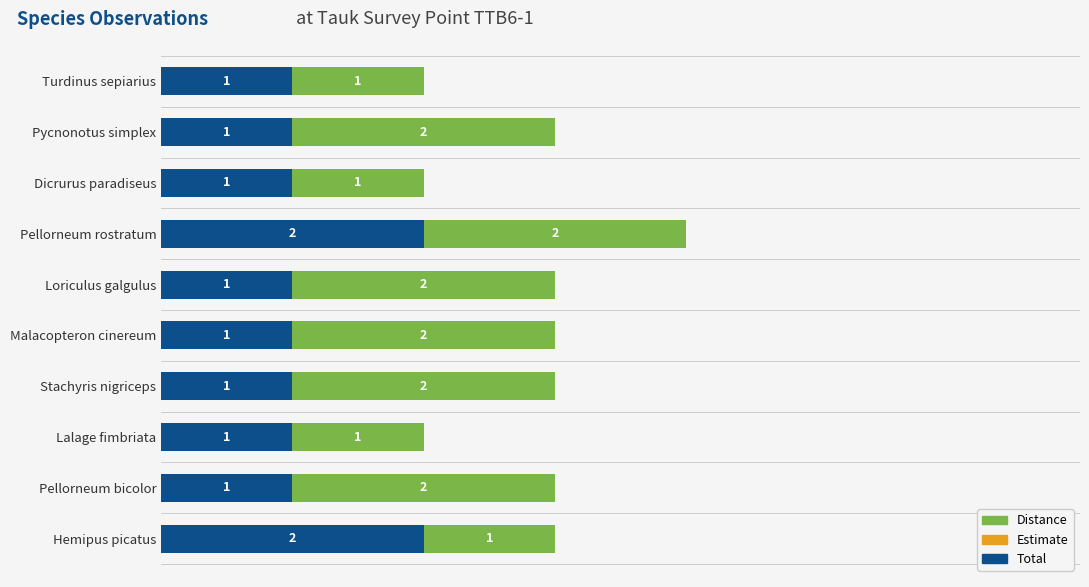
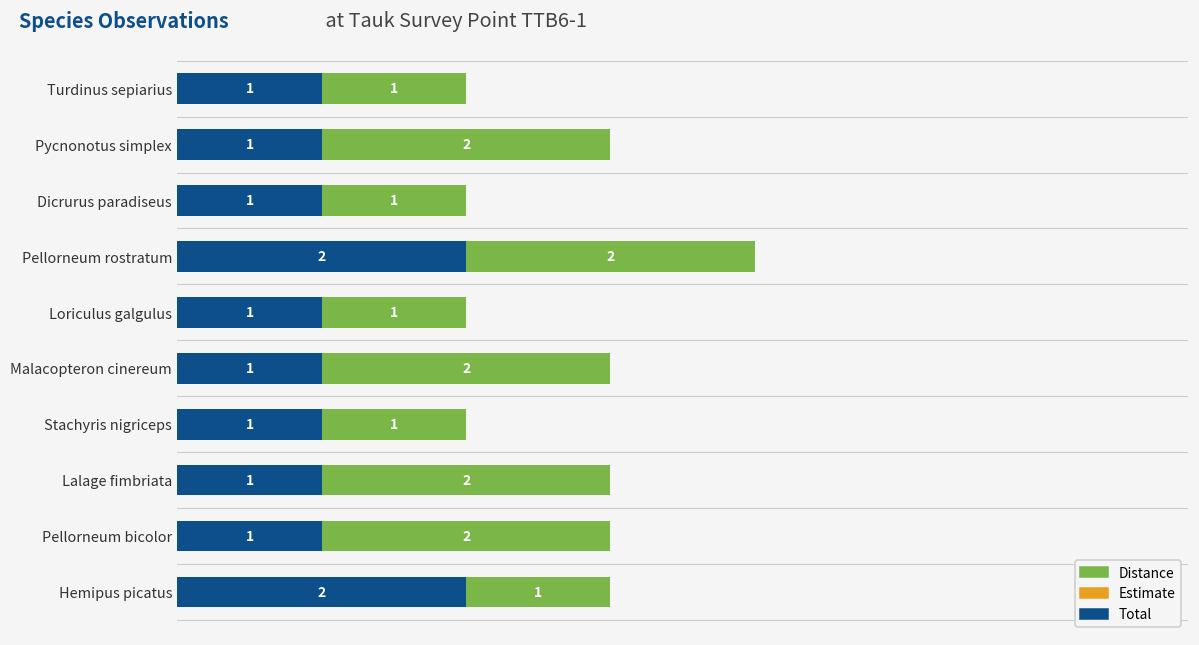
  {
    "Estimate": {
      "Turdinus sepiarius": 1,
      "Pycnonotus simplex": 1,
      "Dicrurus paradiseus": 1,
      "Pellorneum rostratum": 2,
      "Loriculus galgulus": 1,
      "Malacopteron cinereum": 1,
      "Stachyris nigriceps": 1,
      "Lalage fimbriata": 1,
      "Pellorneum bicolor": 1,
      "Hemipus picatus": 2
    },
    "Distance": {
      "Turdinus sepiarius": 1,
      "Pycnonotus simplex": 2,
      "Dicrurus paradiseus": 1,
      "Pellorneum rostratum": 2,
-     "Loriculus galgulus": 2,
+     "Loriculus galgulus": 1,
      "Malacopteron cinereum": 2,
-     "Stachyris nigriceps": 2,
-     "Lalage fimbriata": 1,
+     "Stachyris nigriceps": 1,
+     "Lalage fimbriata": 2,
      "Pellorneum bicolor": 2,
      "Hemipus picatus": 1
    }
  }
